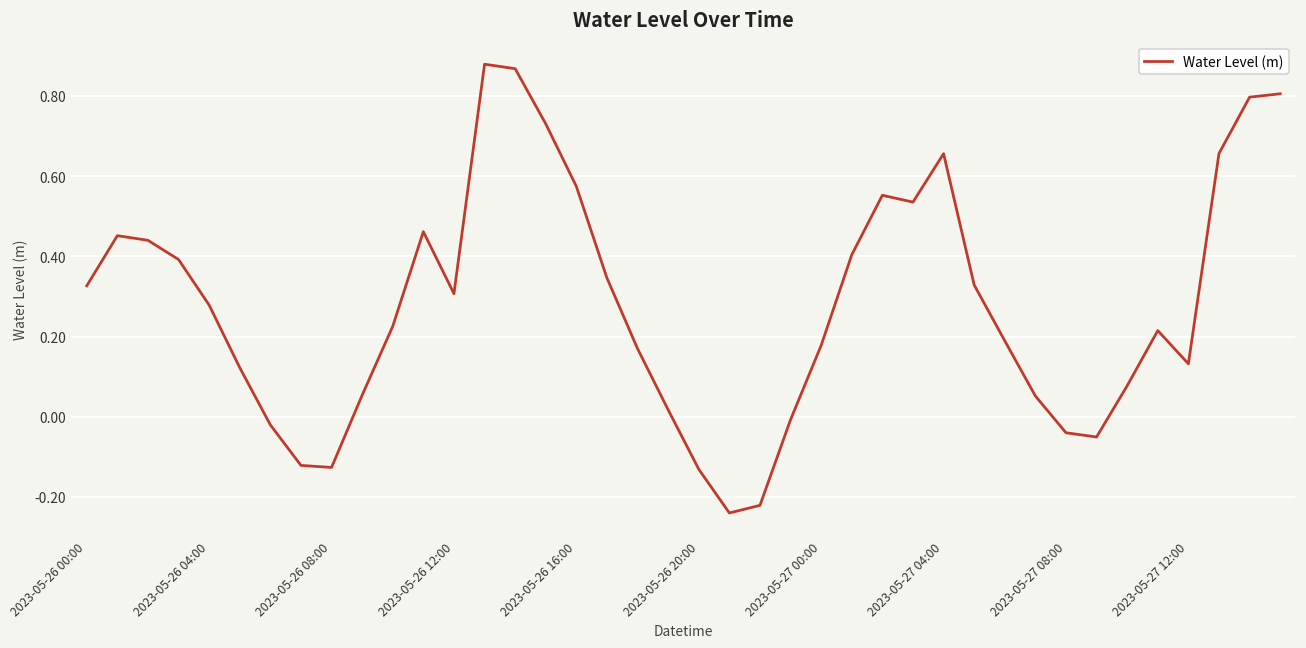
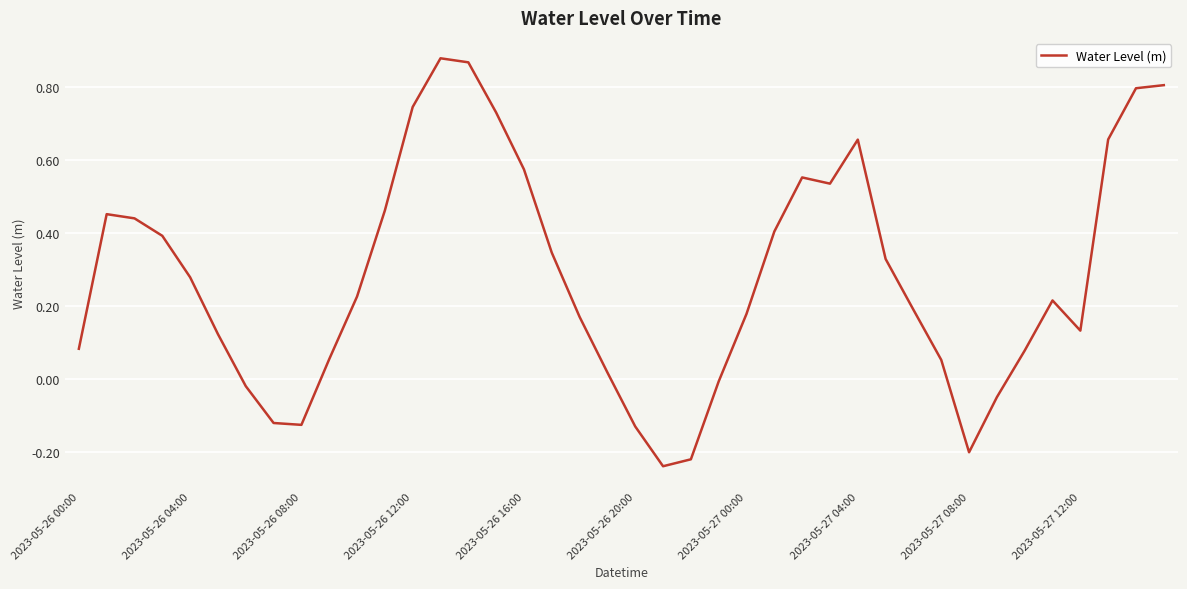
  {
-   "2023-05-26 00:00": 0.33,
+   "2023-05-26 00:00": 0.08,
    "2023-05-26 04:00": 0.28,
    "2023-05-26 08:00": -0.13,
-   "2023-05-26 12:00": 0.31,
+   "2023-05-26 12:00": 0.75,
    "2023-05-26 16:00": 0.57,
    "2023-05-26 20:00": -0.13,
    "2023-05-27 00:00": 0.18,
    "2023-05-27 04:00": 0.66,
-   "2023-05-27 08:00": -0.04,
+   "2023-05-27 08:00": -0.20,
    "2023-05-27 12:00": 0.13
  }
